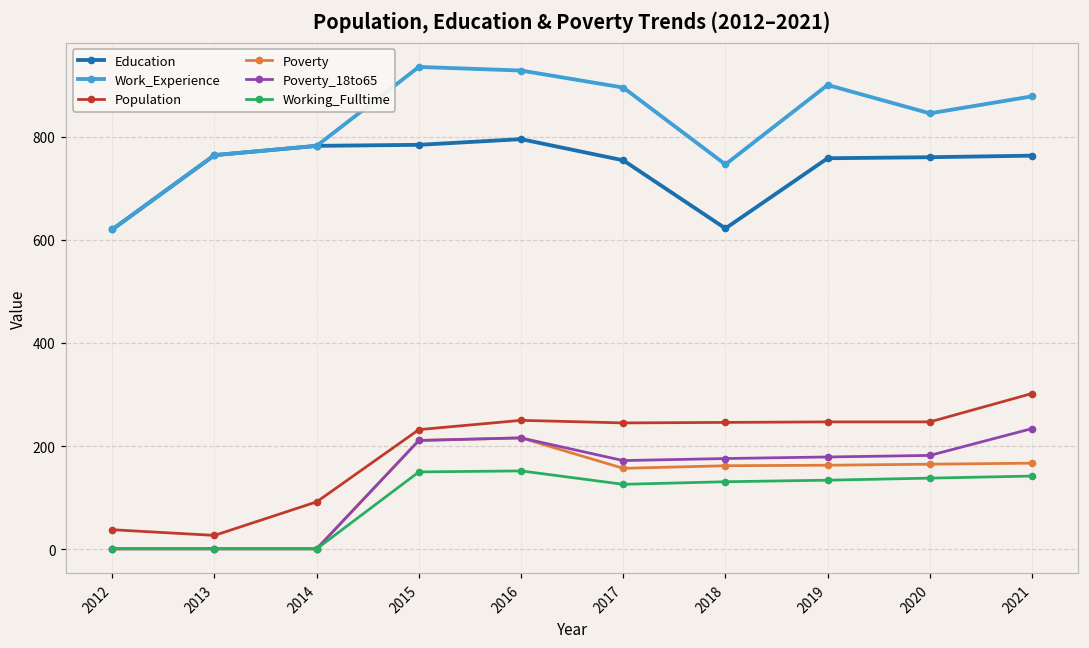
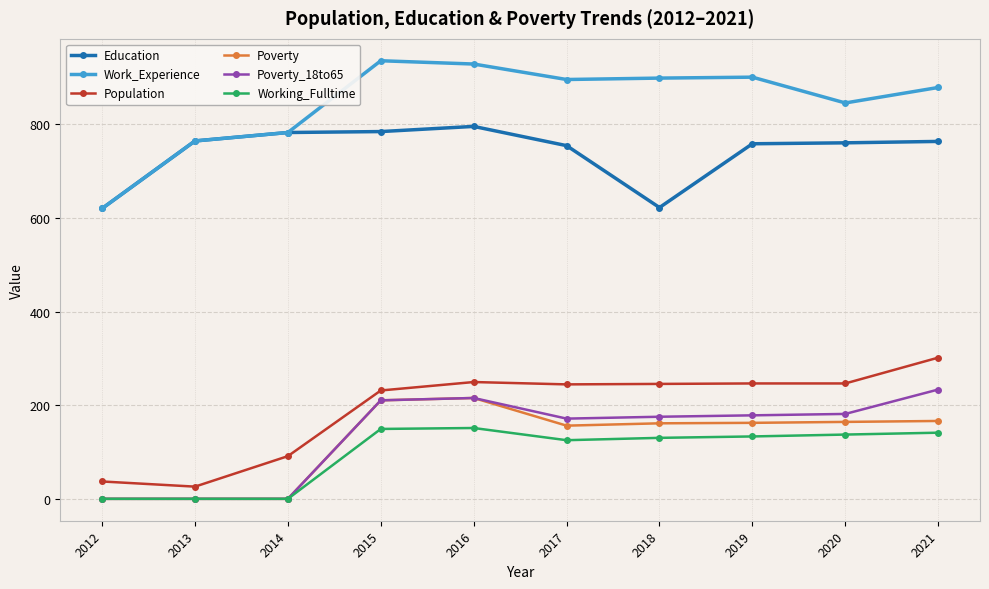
  {
    "Education": {
      "2015": 780,
      "2016": 800,
      "2017": 750,
      "2018": 620,
      "2019": 760,
      "2020": 760,
      "2021": 760
    },
    "Work_Experience": {
      "2015": 940,
      "2016": 930,
      "2017": 900,
-     "2018": 750,
+     "2018": 900,
      "2019": 900,
      "2020": 850,
      "2021": 880
    },
    "Population": {
      "2012": 40,
      "2013": 30,
      "2014": 90,
      "2015": 230,
      "2016": 250,
      "2017": 250,
      "2018": 250,
      "2019": 250,
      "2020": 250,
      "2021": 300
    },
    "Poverty": {
      "2017": 160,
      "2018": 160,
      "2019": 160,
      "2020": 170,
      "2021": 170
    },
    "Poverty_18to65": {
      "2017": 170,
      "2018": 180,
      "2019": 180,
      "2020": 180,
      "2021": 230
    },
    "Working_Fulltime": {
      "2015": 150,
      "2016": 150,
      "2017": 130,
      "2018": 130,
      "2019": 130,
      "2020": 140,
      "2021": 140
    }
  }
